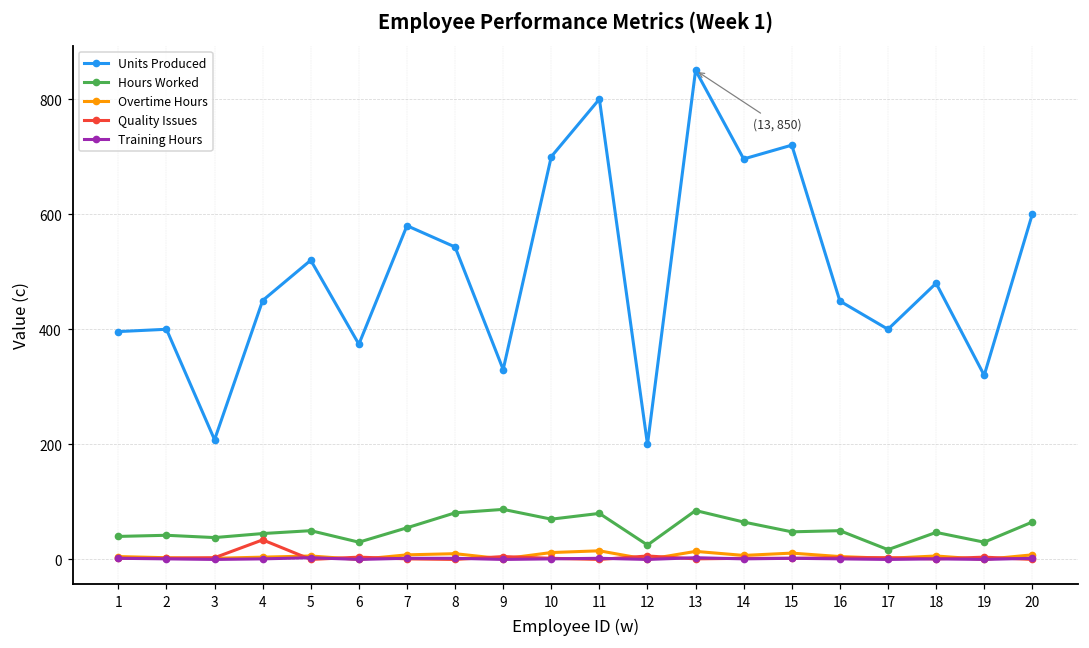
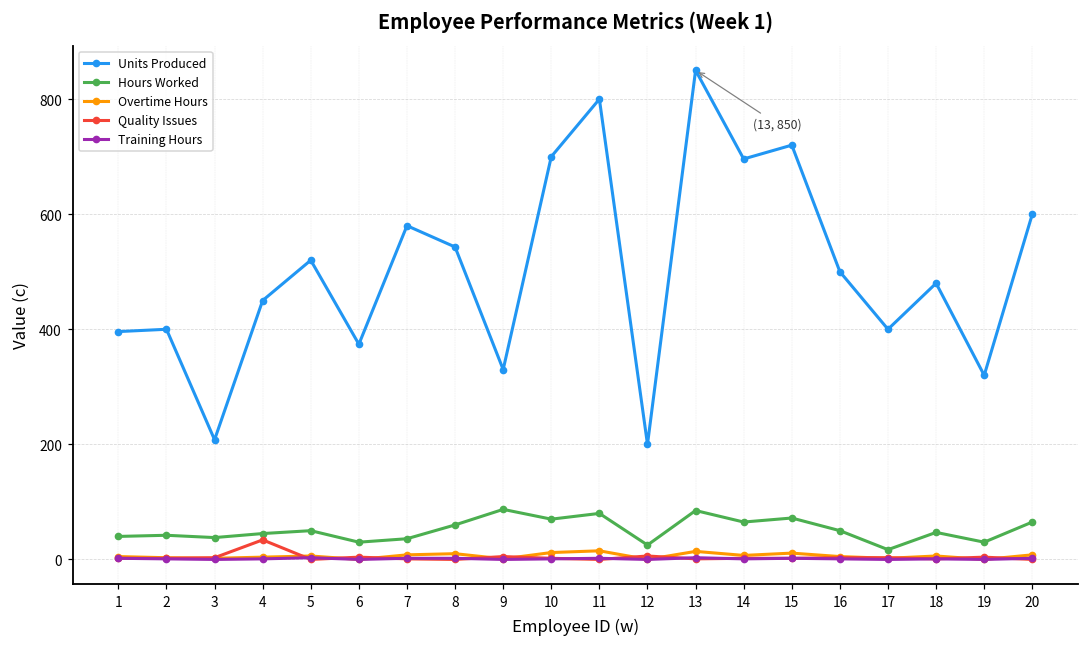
  {
    "Units Produced": {
      "1": 400,
      "2": 400,
      "3": 210,
      "4": 450,
      "5": 520,
      "6": 370,
      "7": 580,
      "8": 540,
      "9": 330,
      "10": 700,
      "11": 800,
      "12": 200,
      "14": 700,
      "15": 720,
-     "16": 450,
+     "16": 500,
      "17": 400,
      "18": 480,
      "19": 320,
      "20": 600
    },
    "Hours Worked": {
      "1": 40,
      "2": 40,
      "3": 40,
      "4": 50,
      "5": 50,
      "6": 30,
-     "7": 60,
-     "8": 80,
+     "7": 40,
+     "8": 60,
      "9": 90,
      "10": 70,
      "11": 80,
      "12": 30,
      "13": 90,
      "14": 70,
-     "15": 50,
+     "15": 70,
      "16": 50,
      "17": 20,
      "18": 50,
      "19": 30,
      "20": 70
    },
    "Overtime Hours": {
      "7": 10,
      "8": 10,
      "10": 10,
      "11": 20,
      "13": 10,
      "14": 10,
      "15": 10,
      "18": 10,
      "20": 10
    },
    "Quality Issues": {
      "4": 30,
      "12": 10
    }
  }
